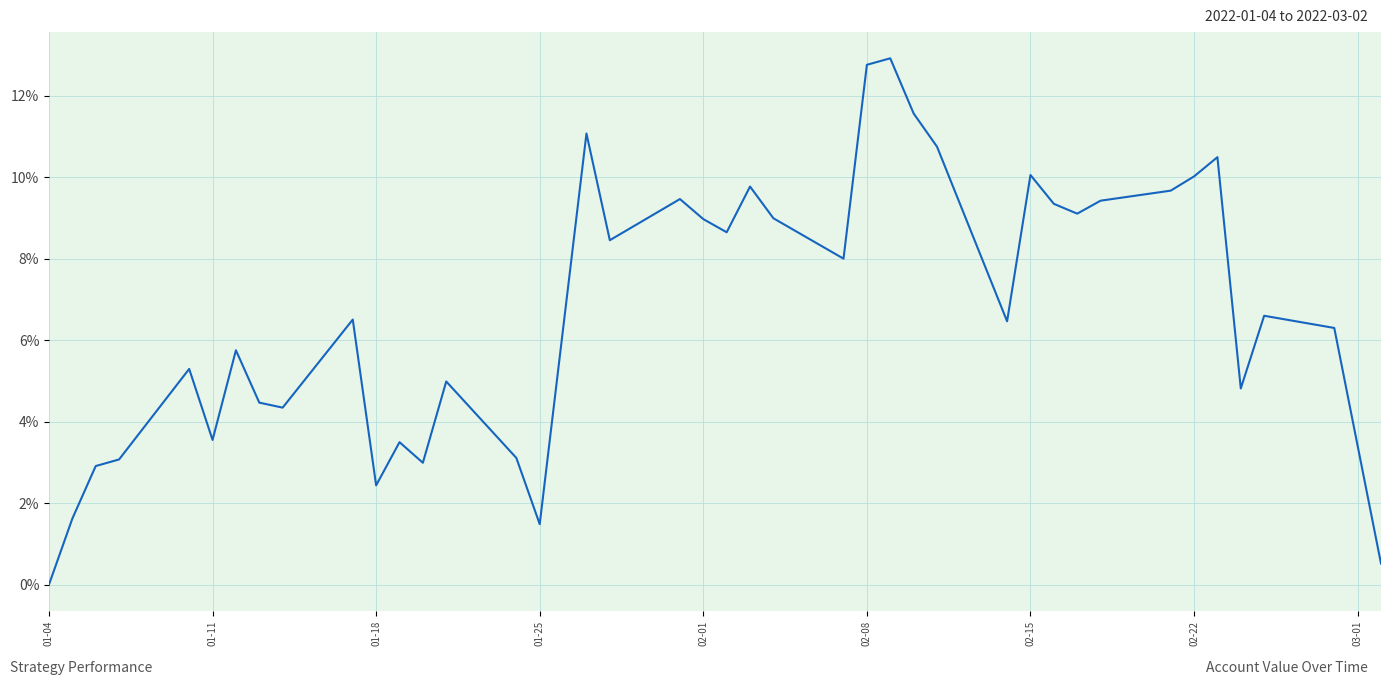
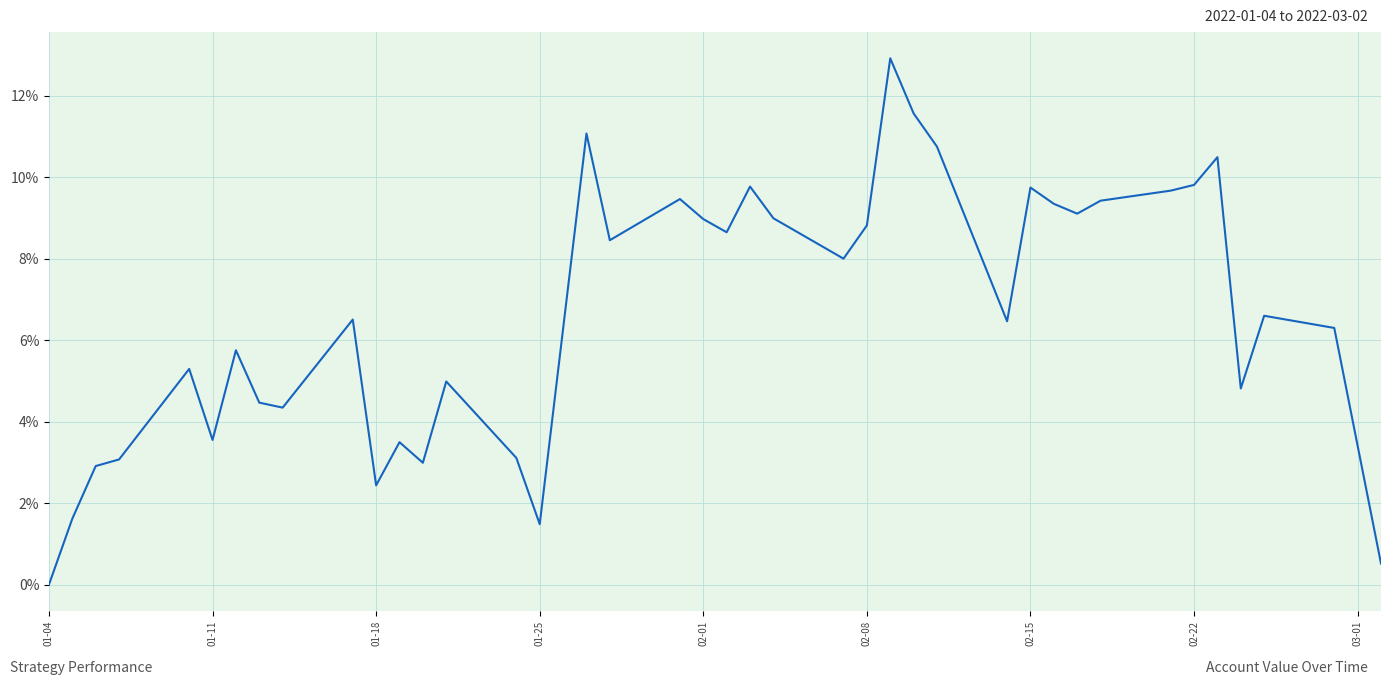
  {
    "01-04": "0.0%",
    "01-11": "3.6%",
    "01-18": "2.4%",
    "01-25": "1.5%",
    "02-01": "9.0%",
-   "02-08": "12.8%",
-   "02-15": "10.1%",
-   "02-22": "10.0%"
+   "02-08": "8.8%",
+   "02-15": "9.7%",
+   "02-22": "9.8%"
  }
